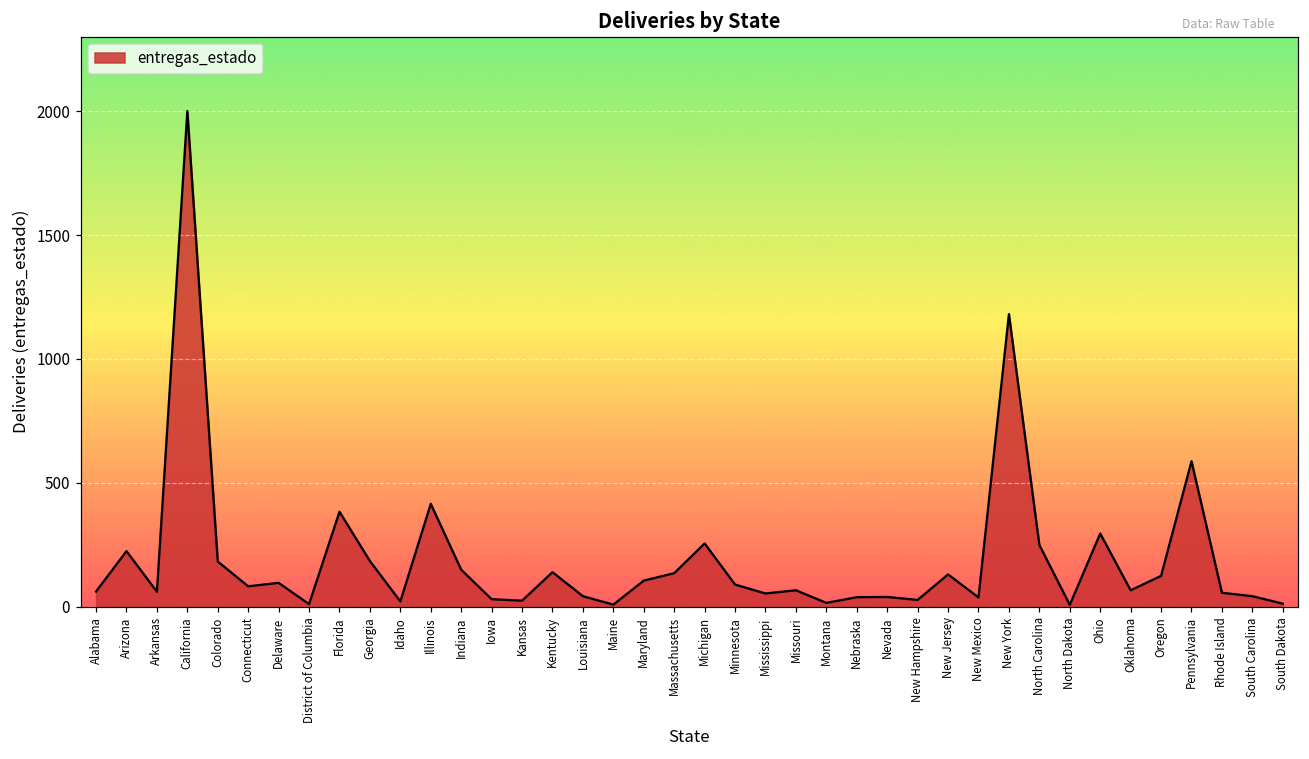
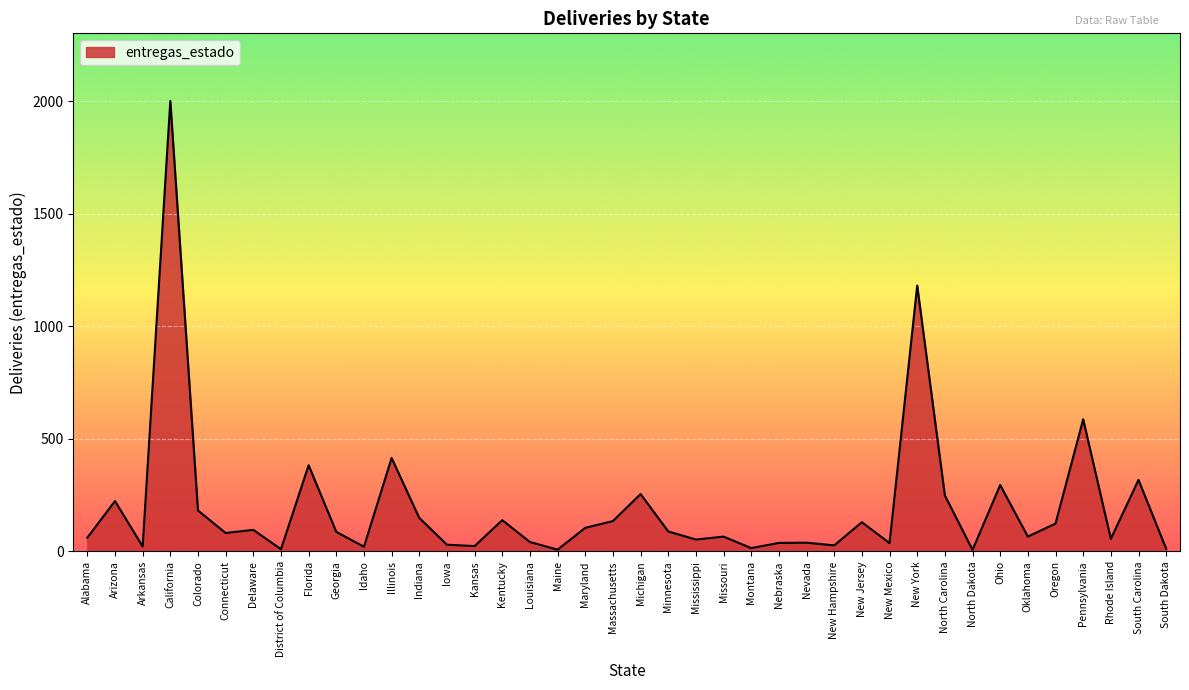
  {
    "Alabama": 60,
    "Arizona": 220,
-   "Arkansas": 60,
+   "Arkansas": 20,
    "California": 2000,
    "Colorado": 180,
    "Connecticut": 80,
    "Delaware": 100,
    "District of Columbia": 10,
    "Florida": 380,
-   "Georgia": 180,
+   "Georgia": 90,
    "Idaho": 20,
    "Illinois": 420,
    "Indiana": 150,
    "Iowa": 30,
    "Kansas": 20,
    "Kentucky": 140,
    "Louisiana": 40,
    "Maine": 10,
    "Maryland": 110,
    "Massachusetts": 140,
    "Michigan": 260,
    "Minnesota": 90,
    "Mississippi": 50,
    "Missouri": 70,
    "Montana": 20,
    "Nebraska": 40,
    "Nevada": 40,
    "New Hampshire": 30,
    "New Jersey": 130,
    "New Mexico": 40,
    "New York": 1180,
    "North Carolina": 250,
    "North Dakota": 10,
    "Ohio": 300,
    "Oklahoma": 70,
    "Oregon": 120,
    "Pennsylvania": 590,
    "Rhode Island": 60,
-   "South Carolina": 40,
+   "South Carolina": 320,
    "South Dakota": 10
  }
